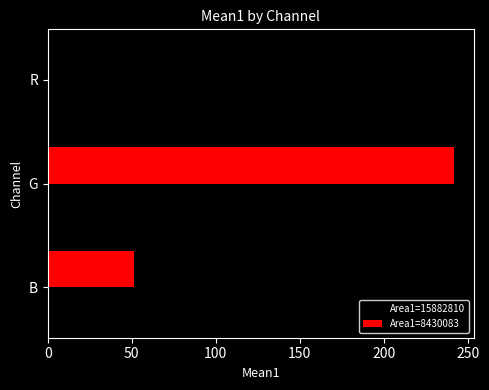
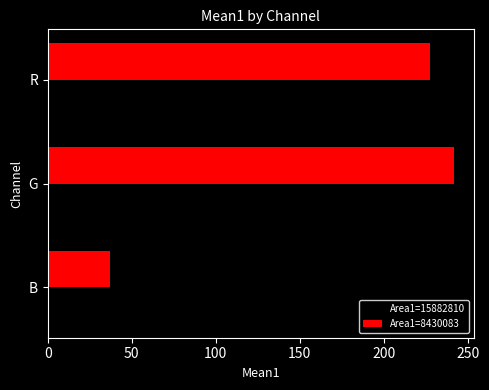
  {
    "Area1=15882810": {
      "R": 0,
      "G": 234,
      "B": 42
    },
    "Area1=8430083": {
-     "R": 0,
+     "R": 228,
      "G": 242,
-     "B": 51
+     "B": 37
    }
  }
